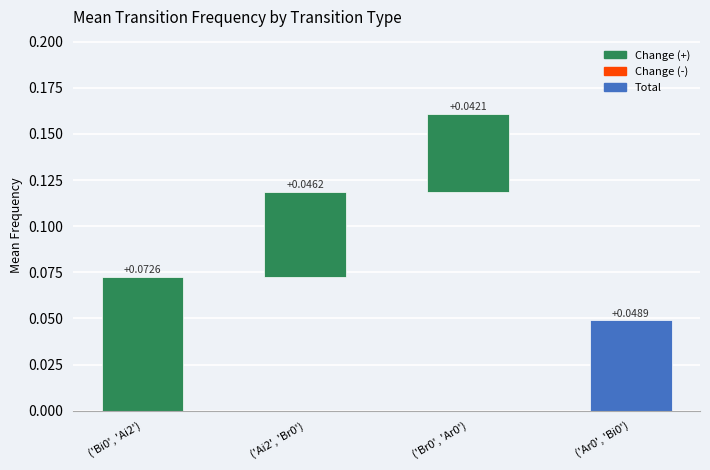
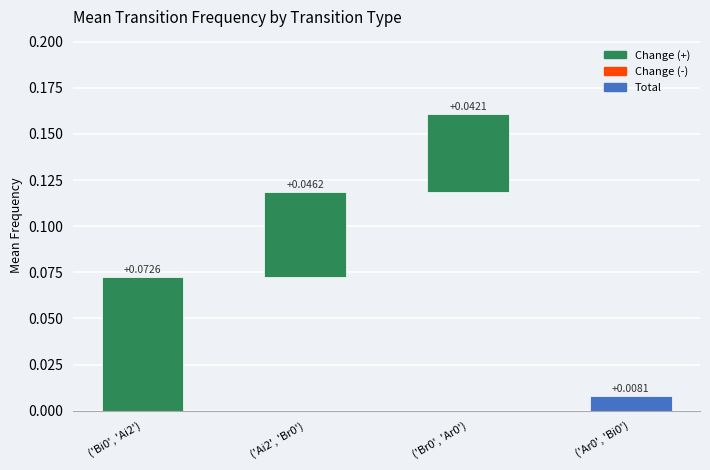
  {
    "('Bi0', 'Ai2')": "+0.0726",
    "('Ai2', 'Br0')": "+0.0462",
    "('Br0', 'Ar0')": "+0.0421",
-   "('Ar0', 'Bi0')": "+0.0489"
+   "('Ar0', 'Bi0')": "+0.0081"
  }
